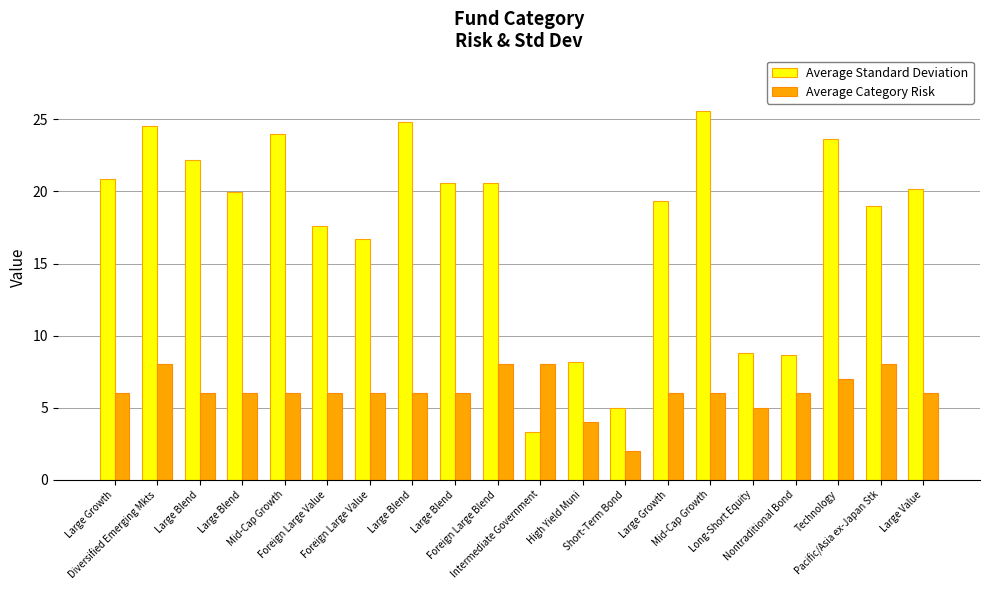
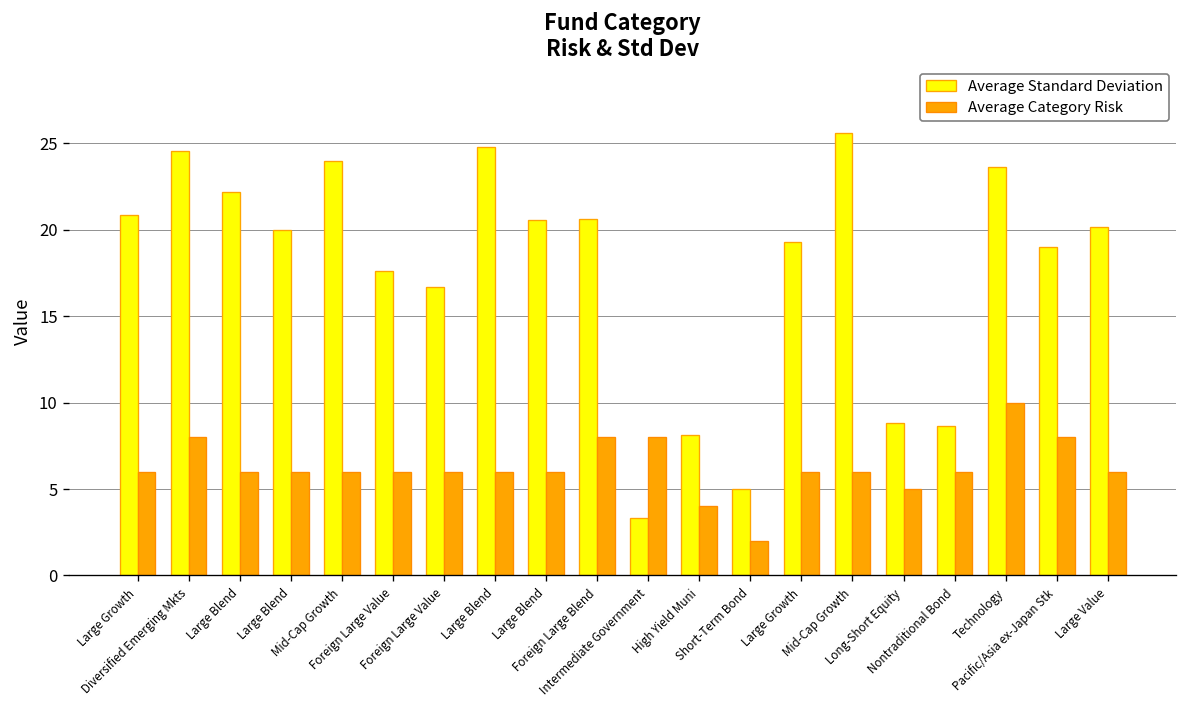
  {
    "Average Standard Deviation": {
      "Diversified Emerging Mkts": 24.5,
      "Foreign Large Blend": 20.6,
      "Intermediate Government": 3.3,
      "High Yield Muni": 8,
      "Short-Term Bond": 5,
      "Long-Short Equity": 8.8,
      "Nontraditional Bond": 8.7,
      "Technology": 23.7,
      "Pacific/Asia ex-Japan Stk": 19,
      "Large Value": 20
    },
    "Average Category Risk": {
      "Diversified Emerging Mkts": 8,
      "Foreign Large Blend": 8,
      "Intermediate Government": 8,
      "High Yield Muni": 4,
      "Short-Term Bond": 2,
      "Long-Short Equity": 5,
      "Nontraditional Bond": 6,
-     "Technology": 7,
+     "Technology": 10,
      "Pacific/Asia ex-Japan Stk": 8,
      "Large Value": 6
    }
  }
